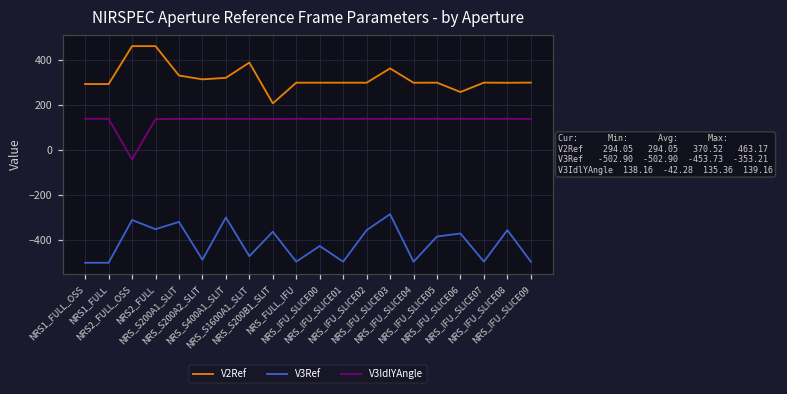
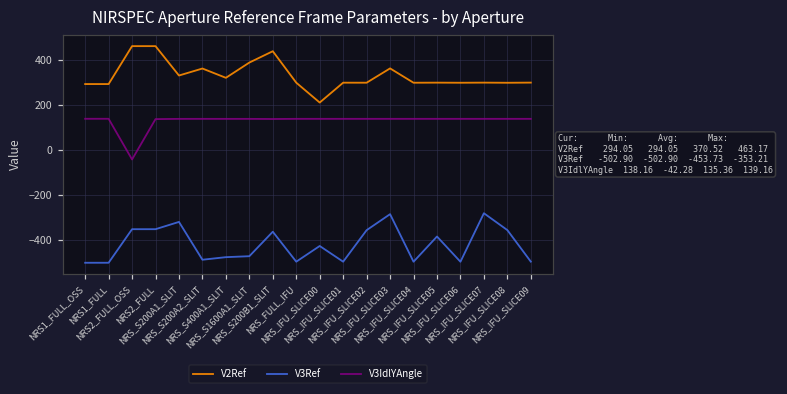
  {
    "V2Ref": {
      "NRS1_FULL_OSS": 290,
      "NRS1_FULL": 290,
      "NRS2_FULL_OSS": 460,
      "NRS2_FULL": 460,
      "NRS_S200A1_SLIT": 330,
-     "NRS_S200A2_SLIT": 310,
+     "NRS_S200A2_SLIT": 360,
      "NRS_S400A1_SLIT": 320,
      "NRS_S1600A1_SLIT": 390,
-     "NRS_S200B1_SLIT": 210,
+     "NRS_S200B1_SLIT": 440,
      "NRS_FULL_IFU": 300,
-     "NRS_IFU_SLICE00": 300,
+     "NRS_IFU_SLICE00": 210,
      "NRS_IFU_SLICE01": 300,
      "NRS_IFU_SLICE02": 300,
      "NRS_IFU_SLICE03": 360,
      "NRS_IFU_SLICE04": 300,
      "NRS_IFU_SLICE05": 300,
-     "NRS_IFU_SLICE06": 260,
+     "NRS_IFU_SLICE06": 300,
      "NRS_IFU_SLICE07": 300,
      "NRS_IFU_SLICE08": 300,
      "NRS_IFU_SLICE09": 300
    },
    "V3Ref": {
      "NRS1_FULL_OSS": -500,
      "NRS1_FULL": -500,
-     "NRS2_FULL_OSS": -310,
+     "NRS2_FULL_OSS": -350,
      "NRS2_FULL": -350,
      "NRS_S200A1_SLIT": -320,
      "NRS_S200A2_SLIT": -490,
-     "NRS_S400A1_SLIT": -300,
+     "NRS_S400A1_SLIT": -480,
      "NRS_S1600A1_SLIT": -470,
      "NRS_S200B1_SLIT": -360,
      "NRS_FULL_IFU": -500,
      "NRS_IFU_SLICE00": -430,
      "NRS_IFU_SLICE01": -500,
      "NRS_IFU_SLICE02": -360,
      "NRS_IFU_SLICE03": -290,
      "NRS_IFU_SLICE04": -500,
      "NRS_IFU_SLICE05": -390,
-     "NRS_IFU_SLICE06": -370,
-     "NRS_IFU_SLICE07": -500,
+     "NRS_IFU_SLICE06": -500,
+     "NRS_IFU_SLICE07": -280,
      "NRS_IFU_SLICE08": -360,
      "NRS_IFU_SLICE09": -500
    },
    "V3IdlYAngle": {
      "NRS1_FULL_OSS": 140,
      "NRS1_FULL": 140,
      "NRS2_FULL_OSS": -40,
      "NRS2_FULL": 140,
      "NRS_S200A1_SLIT": 140,
      "NRS_S200A2_SLIT": 140,
      "NRS_S400A1_SLIT": 140,
      "NRS_S1600A1_SLIT": 140,
      "NRS_S200B1_SLIT": 140,
      "NRS_FULL_IFU": 140,
      "NRS_IFU_SLICE00": 140,
      "NRS_IFU_SLICE01": 140,
      "NRS_IFU_SLICE02": 140,
      "NRS_IFU_SLICE03": 140,
      "NRS_IFU_SLICE04": 140,
      "NRS_IFU_SLICE05": 140,
      "NRS_IFU_SLICE06": 140,
      "NRS_IFU_SLICE07": 140,
      "NRS_IFU_SLICE08": 140,
      "NRS_IFU_SLICE09": 140
    }
  }
